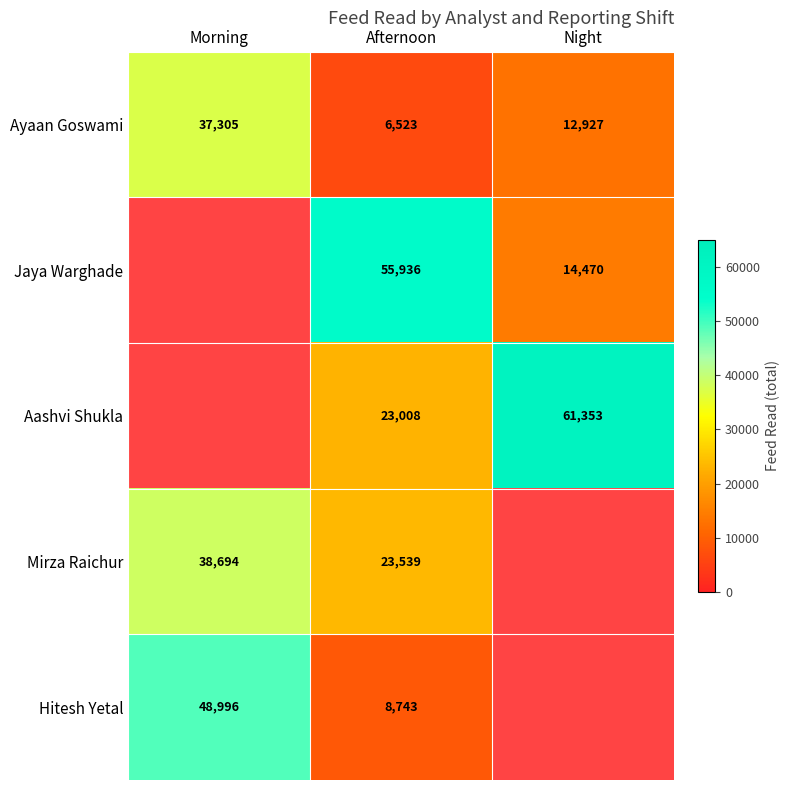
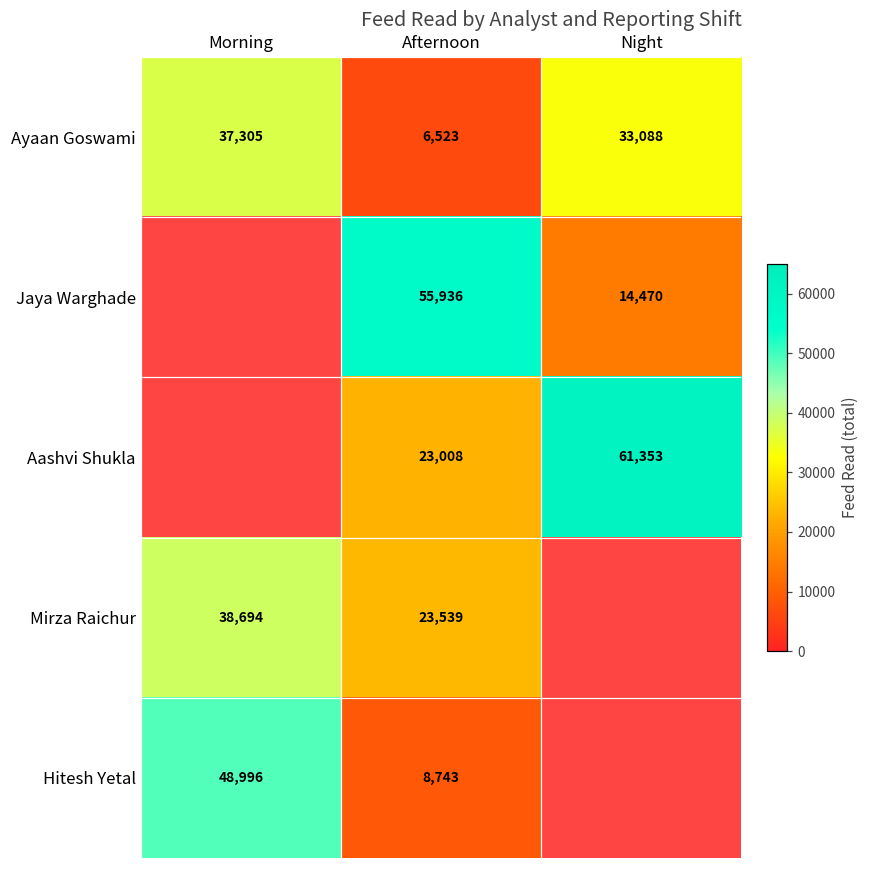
  {
    "Ayaan Goswami": {
      "Morning": "37,305",
      "Afternoon": "6,523",
-     "Night": "12,927"
+     "Night": "33,088"
    },
    "Jaya Warghade": {
      "Afternoon": "55,936",
      "Night": "14,470"
    },
    "Aashvi Shukla": {
      "Afternoon": "23,008",
      "Night": "61,353"
    },
    "Mirza Raichur": {
      "Morning": "38,694",
      "Afternoon": "23,539"
    },
    "Hitesh Yetal": {
      "Morning": "48,996",
      "Afternoon": "8,743"
    }
  }
